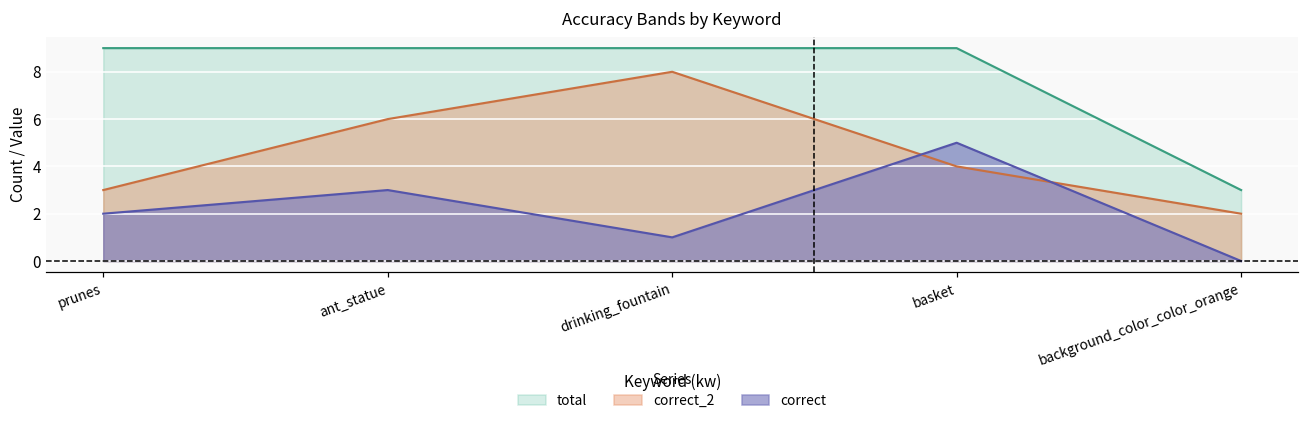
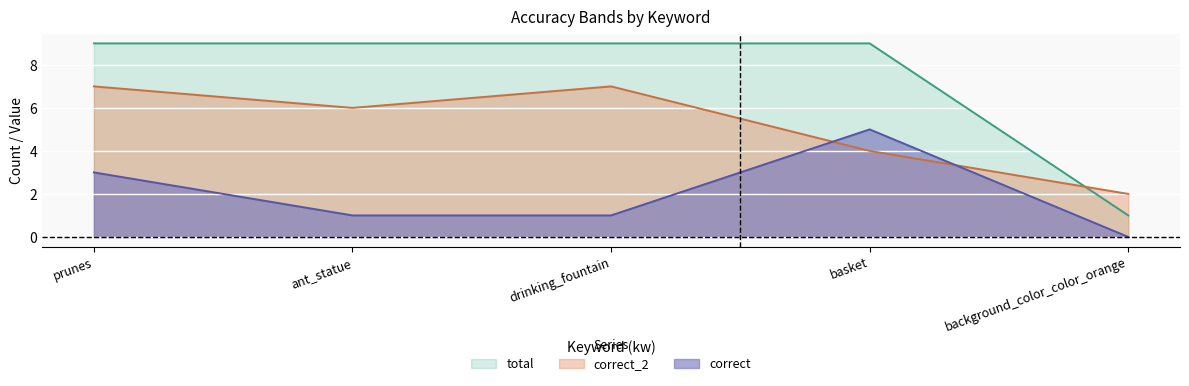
  {
    "total": {
      "prunes": 9,
      "ant_statue": 9,
      "drinking_fountain": 9,
      "basket": 9,
-     "background_color_color_orange": 3
+     "background_color_color_orange": 1
    },
    "correct_2": {
-     "prunes": 3,
+     "prunes": 7,
      "ant_statue": 6,
-     "drinking_fountain": 8,
+     "drinking_fountain": 7,
      "basket": 4,
      "background_color_color_orange": 2
    },
    "correct": {
-     "prunes": 2,
-     "ant_statue": 3,
+     "prunes": 3,
+     "ant_statue": 1,
      "drinking_fountain": 1,
      "basket": 5,
      "background_color_color_orange": 0
    }
  }
